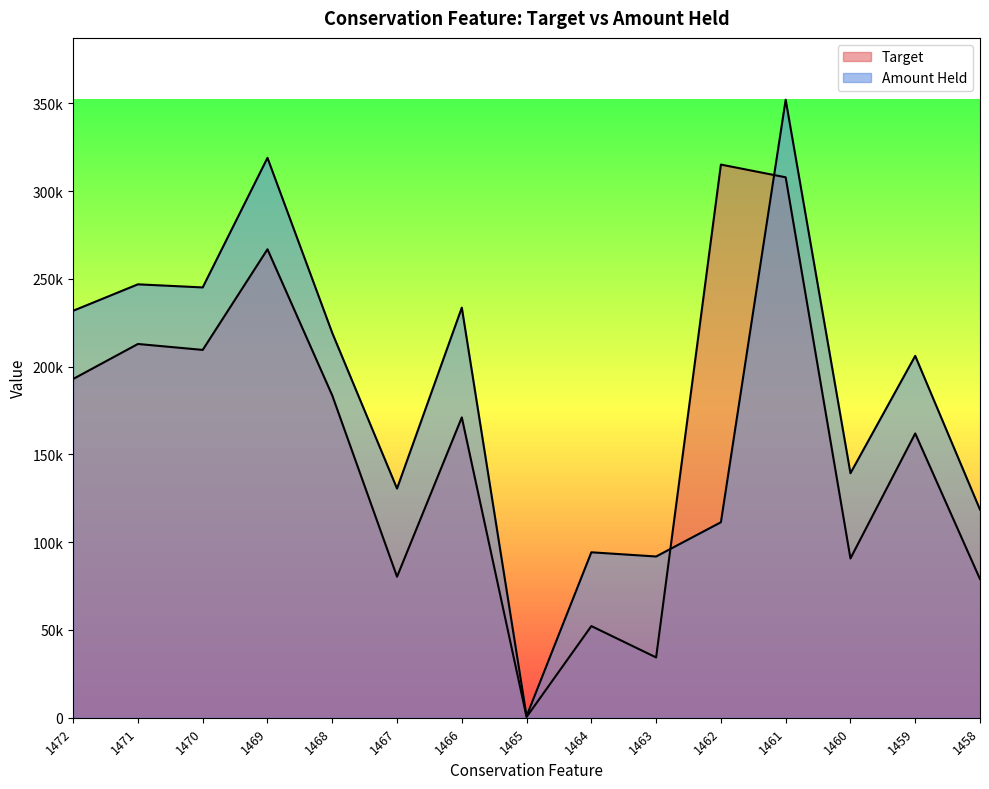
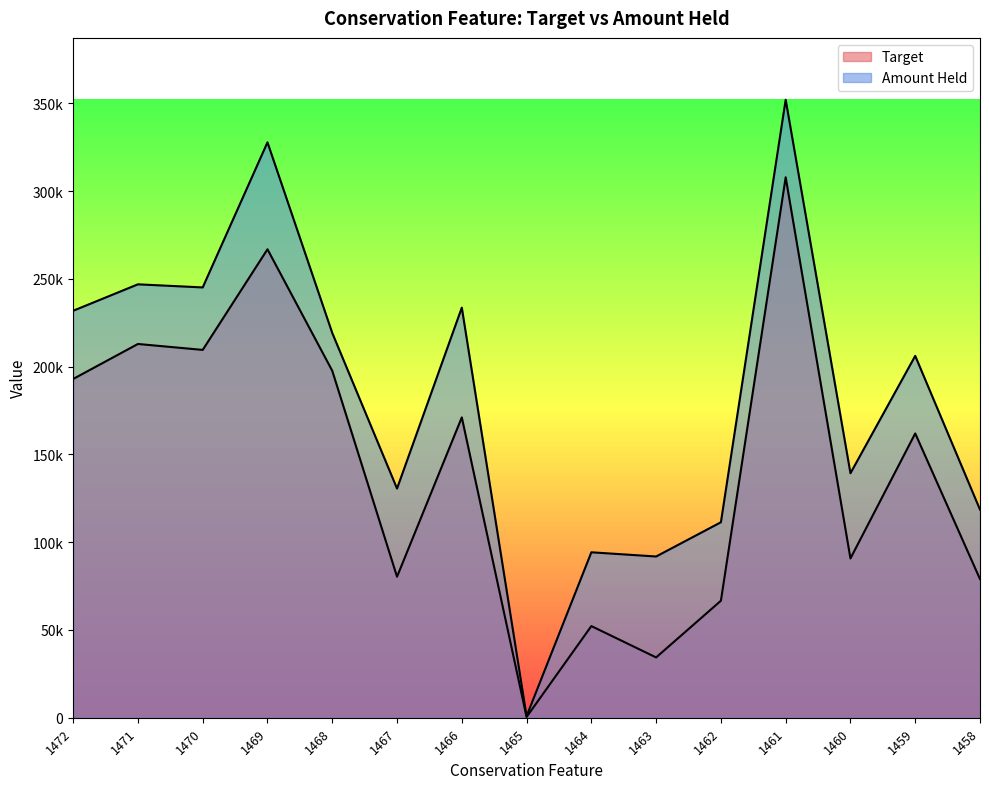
  {
    "Target": {
      "1472": 193000,
      "1471": 213000,
      "1470": 210000,
      "1469": 267000,
-     "1468": 184000,
+     "1468": 198000,
      "1467": 80000,
      "1466": 171000,
      "1464": 52000,
      "1463": 34000,
-     "1462": 315000,
+     "1462": 67000,
      "1461": 308000,
      "1460": 91000,
      "1459": 162000,
      "1458": 79000
    },
    "Amount Held": {
      "1472": 232000,
      "1471": 247000,
      "1470": 245000,
-     "1469": 319000,
+     "1469": 328000,
      "1468": 219000,
      "1467": 131000,
      "1466": 234000,
      "1464": 94000,
      "1463": 92000,
      "1462": 111000,
      "1461": 352000,
      "1460": 139000,
      "1459": 206000,
      "1458": 119000
    }
  }
